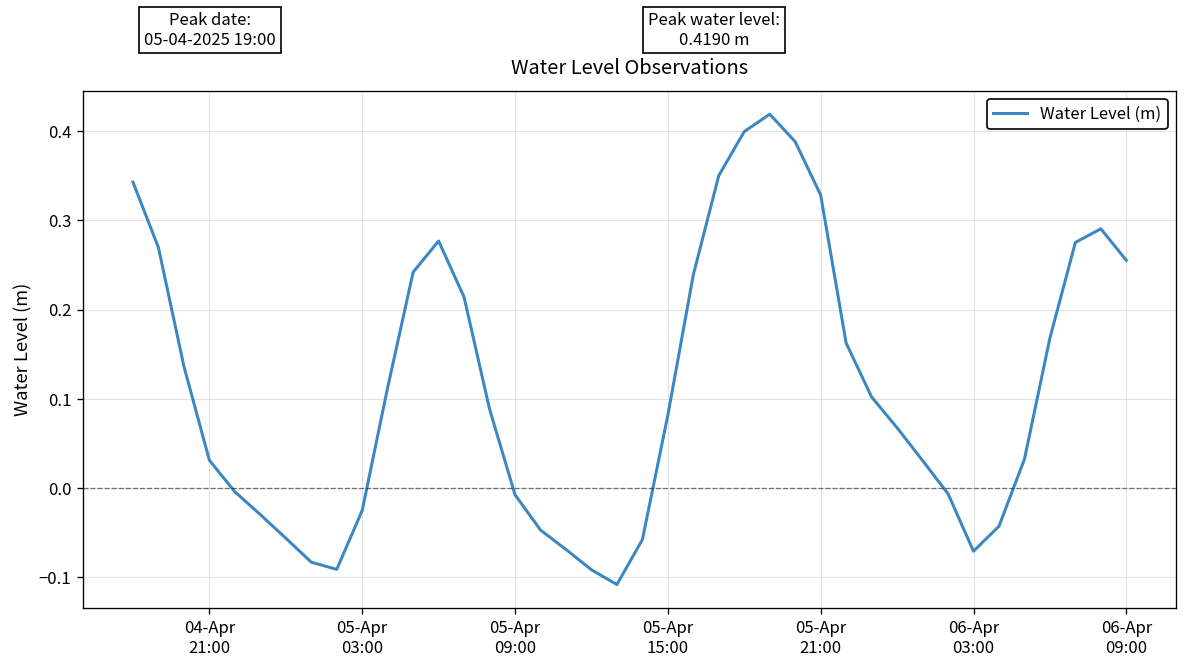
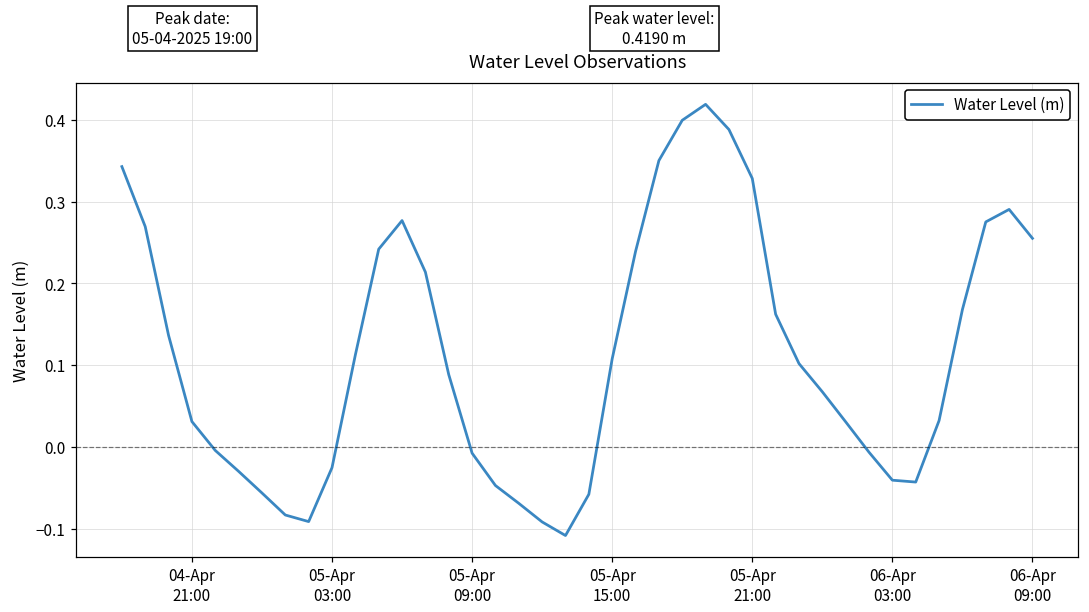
  {
    "04-Apr 21:00": 0.03,
    "05-Apr 03:00": -0.03,
    "05-Apr 09:00": -0.01,
-   "05-Apr 15:00": 0.08,
+   "05-Apr 15:00": 0.11,
    "05-Apr 21:00": 0.33,
-   "06-Apr 03:00": -0.07,
+   "06-Apr 03:00": -0.04,
    "06-Apr 09:00": 0.26
  }
